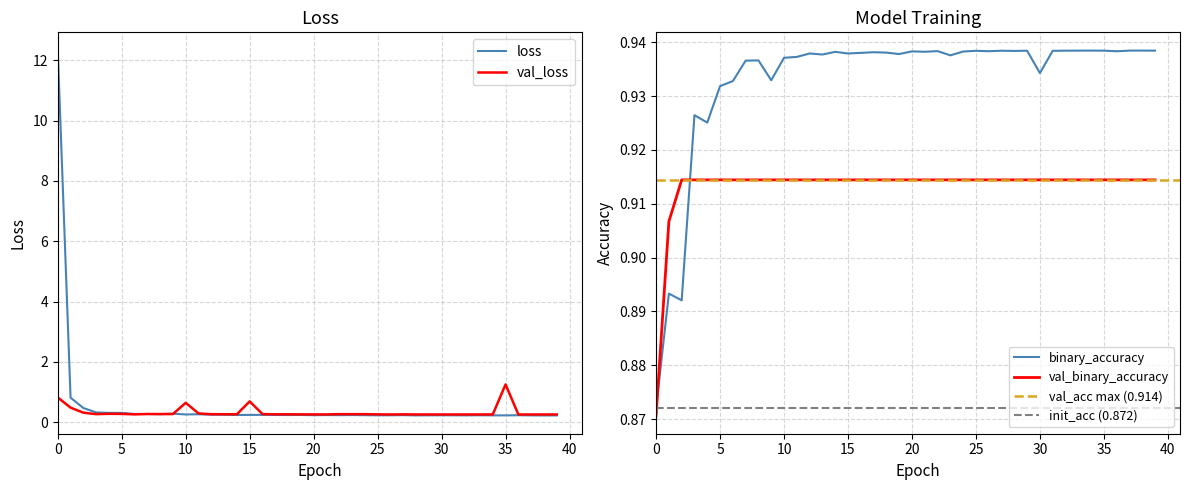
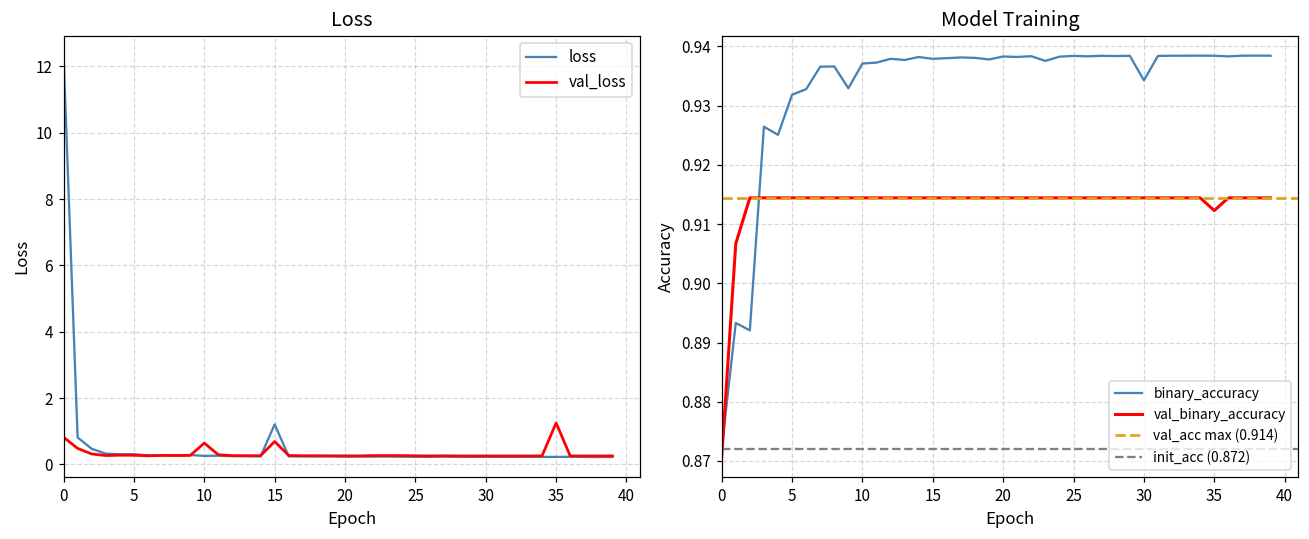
  {
    "Loss": {
      "loss": {
        "0": 12.3,
        "10": 0.3,
-       "15": 0.2,
+       "15": 1.2,
        "35": 0.2
      },
      "val_loss": {
        "0": 0.8,
        "10": 0.6,
        "15": 0.7,
        "35": 1.3
      }
    },
    "Model Training": {
      "binary_accuracy": {
        "0": 0.872,
        "5": 0.932,
        "10": 0.937,
        "15": 0.938,
        "20": 0.938,
        "25": 0.938,
        "30": 0.934,
        "35": 0.938
      },
      "val_binary_accuracy": {
        "0": 0.871,
        "5": 0.914,
        "10": 0.914,
        "15": 0.914,
        "20": 0.914,
        "25": 0.914,
        "30": 0.914,
-       "35": 0.914
+       "35": 0.912
      }
    }
  }
